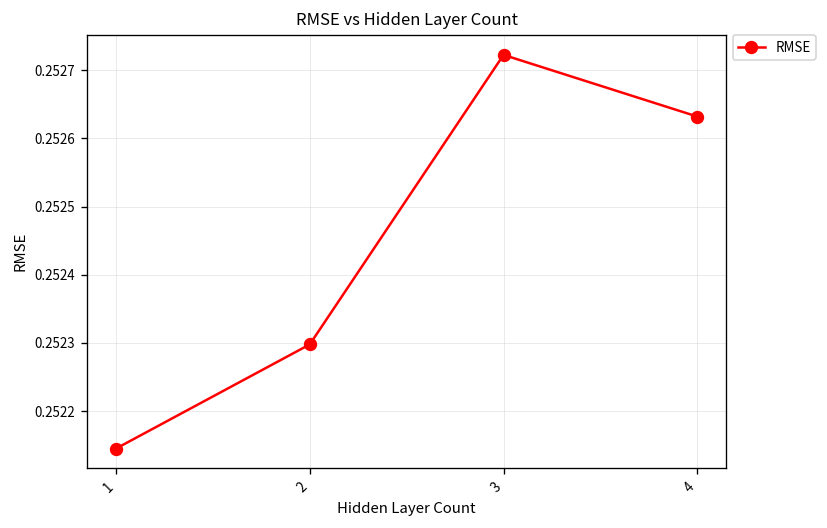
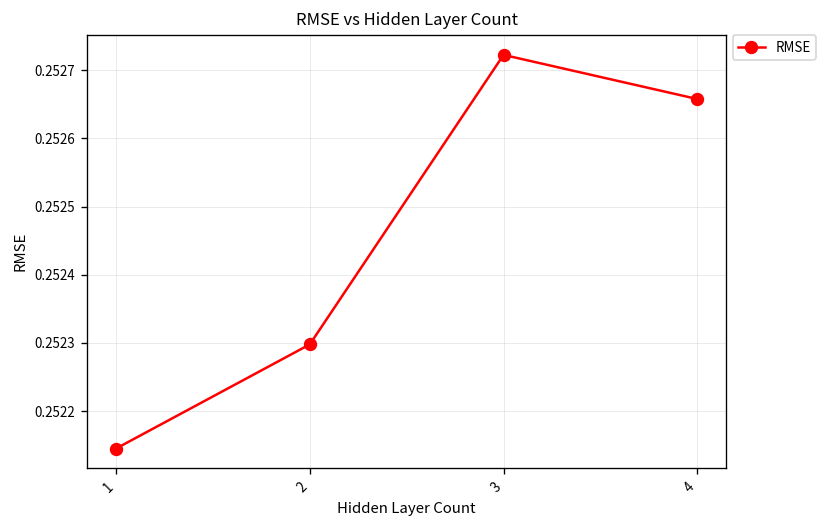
  {
    "1": 0.25215,
    "2": 0.25230,
    "3": 0.25272,
-   "4": 0.25263
+   "4": 0.25266
  }
